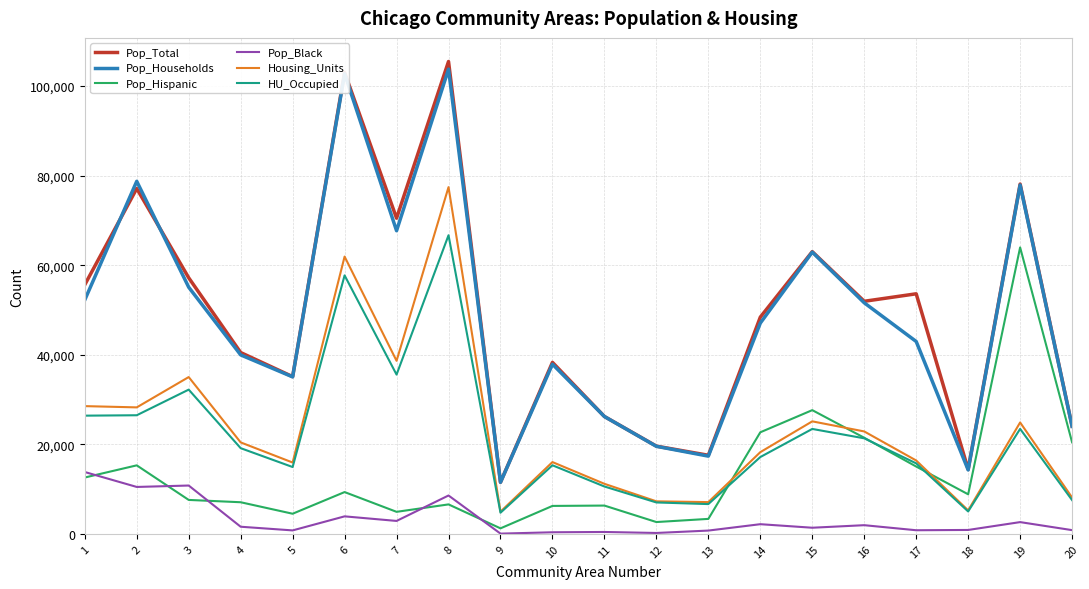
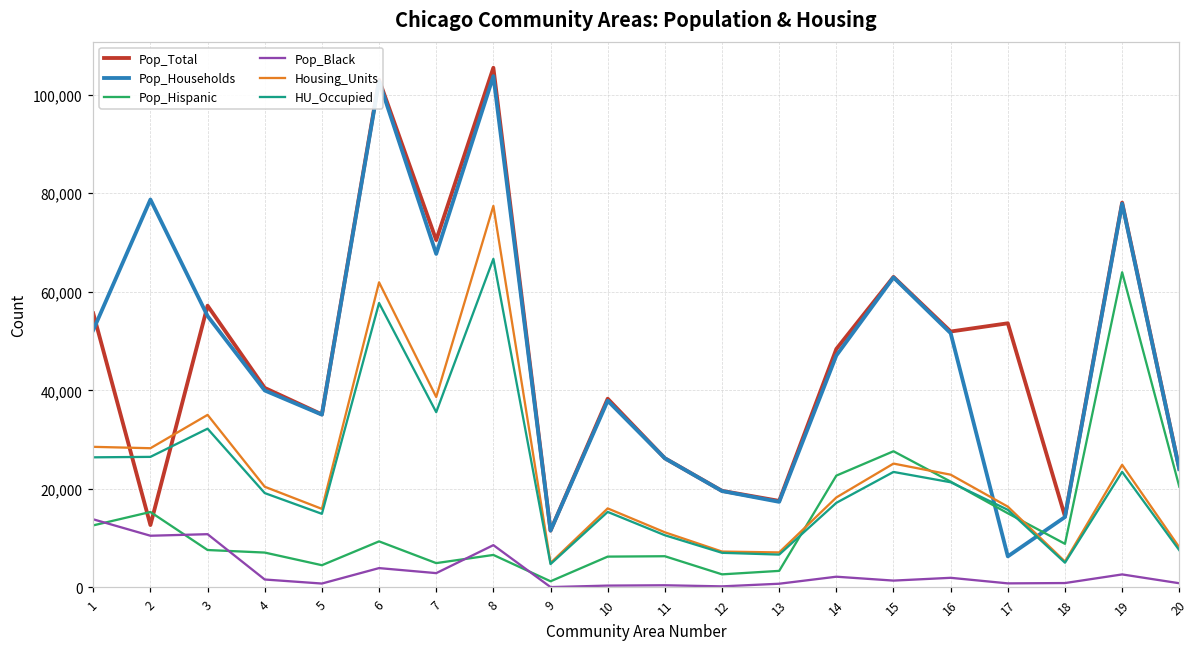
  {
    "Pop_Total": {
      "1": "56,000",
-     "2": "77,000",
+     "2": "13,000",
      "3": "57,000",
      "7": "70,000",
      "8": "105,000",
      "14": "48,000",
      "17": "54,000"
    },
    "Pop_Households": {
      "1": "52,000",
      "2": "79,000",
      "3": "55,000",
      "7": "68,000",
      "8": "104,000",
      "14": "47,000",
-     "17": "43,000"
+     "17": "6,000"
    },
    "Pop_Black": {
      "1": "14,000",
      "2": "10,000",
      "3": "11,000",
      "4": "2,000",
      "5": "1,000",
      "6": "4,000",
      "7": "3,000",
      "8": "9,000",
      "9": "0",
      "10": "0",
      "11": "0",
      "12": "0",
      "13": "1,000",
      "14": "2,000",
      "15": "1,000",
      "16": "2,000",
      "17": "1,000",
      "18": "1,000",
      "19": "3,000",
      "20": "1,000"
    },
    "Housing_Units": {
      "1": "29,000",
      "2": "28,000",
      "3": "35,000",
      "4": "20,000",
      "5": "16,000",
      "6": "62,000",
      "7": "39,000",
      "8": "77,000",
      "10": "16,000",
      "11": "11,000",
      "14": "18,000",
      "15": "25,000",
      "16": "23,000",
      "17": "16,000",
      "19": "25,000",
      "20": "8,000"
    }
  }
